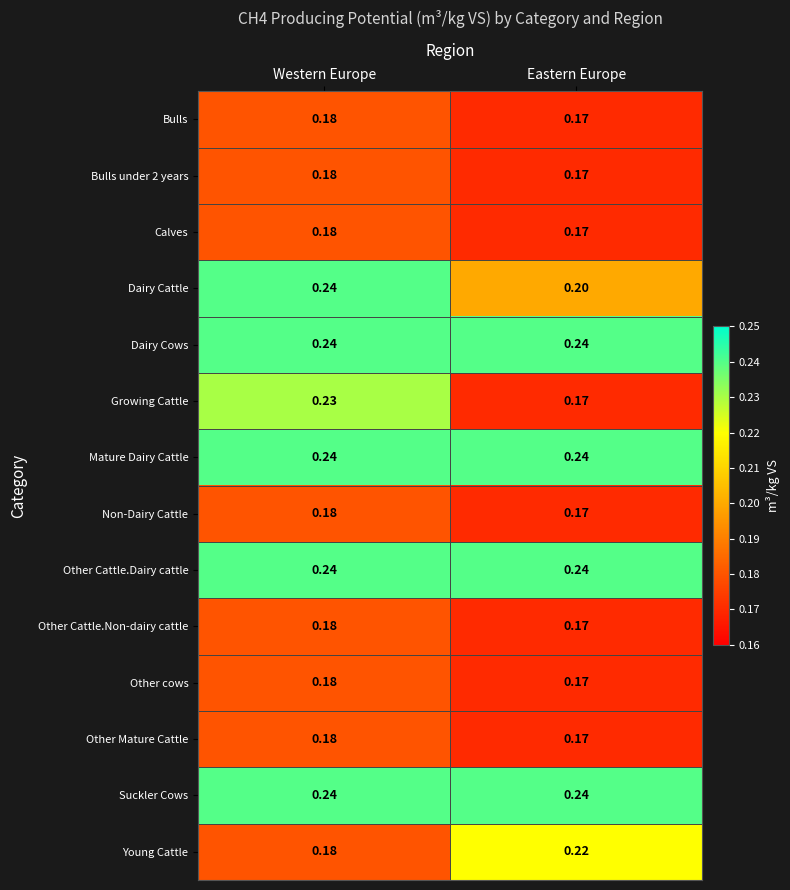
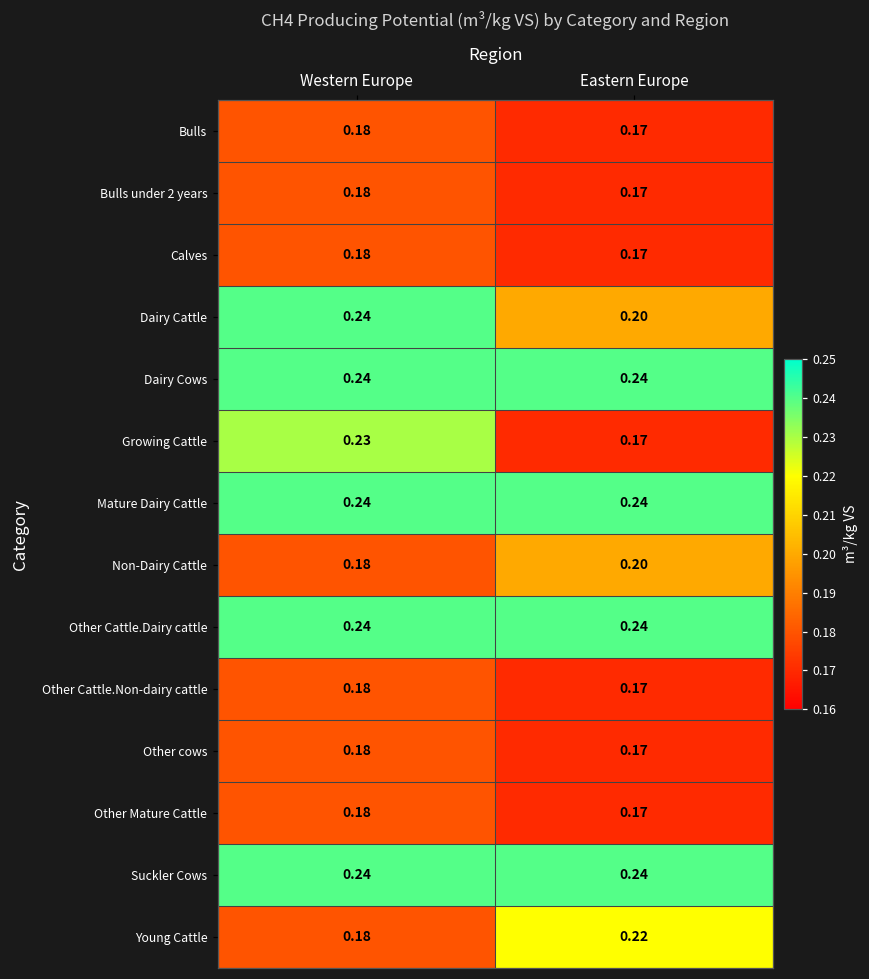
  {
    "Bulls": {
      "Western Europe": 0.18,
      "Eastern Europe": 0.17
    },
    "Bulls under 2 years": {
      "Western Europe": 0.18,
      "Eastern Europe": 0.17
    },
    "Calves": {
      "Western Europe": 0.18,
      "Eastern Europe": 0.17
    },
    "Dairy Cattle": {
      "Western Europe": 0.24,
      "Eastern Europe": 0.20
    },
    "Dairy Cows": {
      "Western Europe": 0.24,
      "Eastern Europe": 0.24
    },
    "Growing Cattle": {
      "Western Europe": 0.23,
      "Eastern Europe": 0.17
    },
    "Mature Dairy Cattle": {
      "Western Europe": 0.24,
      "Eastern Europe": 0.24
    },
    "Non-Dairy Cattle": {
      "Western Europe": 0.18,
-     "Eastern Europe": 0.17
+     "Eastern Europe": 0.20
    },
    "Other Cattle.Dairy cattle": {
      "Western Europe": 0.24,
      "Eastern Europe": 0.24
    },
    "Other Cattle.Non-dairy cattle": {
      "Western Europe": 0.18,
      "Eastern Europe": 0.17
    },
    "Other cows": {
      "Western Europe": 0.18,
      "Eastern Europe": 0.17
    },
    "Other Mature Cattle": {
      "Western Europe": 0.18,
      "Eastern Europe": 0.17
    },
    "Suckler Cows": {
      "Western Europe": 0.24,
      "Eastern Europe": 0.24
    },
    "Young Cattle": {
      "Western Europe": 0.18,
      "Eastern Europe": 0.22
    }
  }
